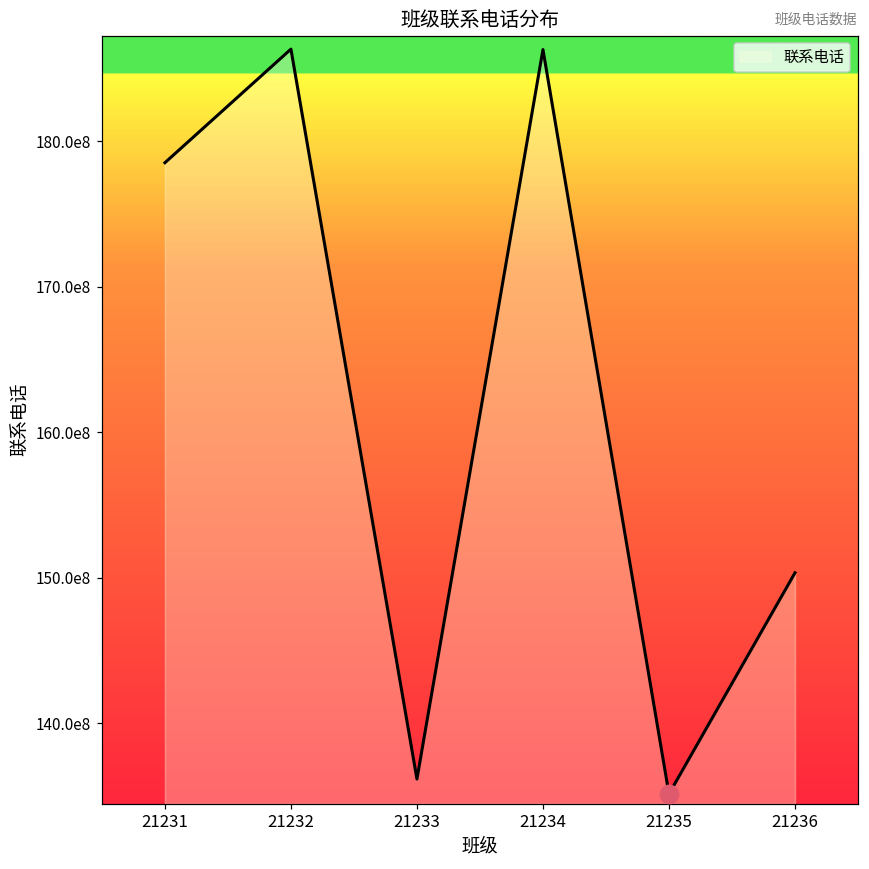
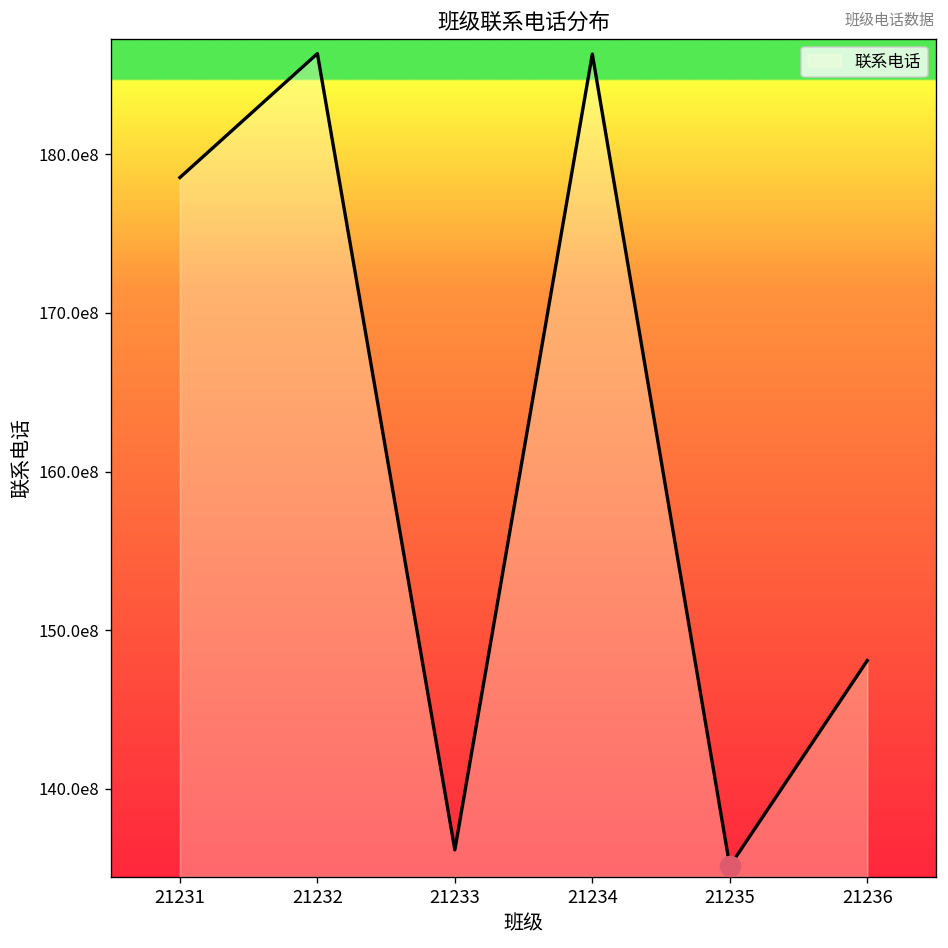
  {
    "联系电话": {
      "21231": 17850000000,
      "21232": 18630000000,
      "21233": 13620000000,
      "21234": 18630000000,
-     "21236": 15030000000
+     "21236": 14810000000
    }
  }
